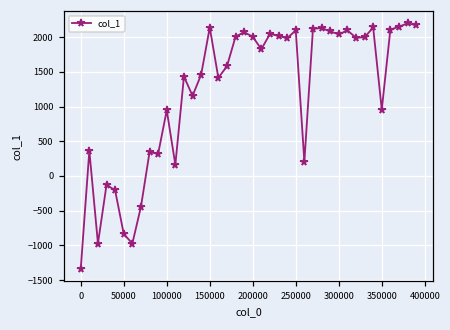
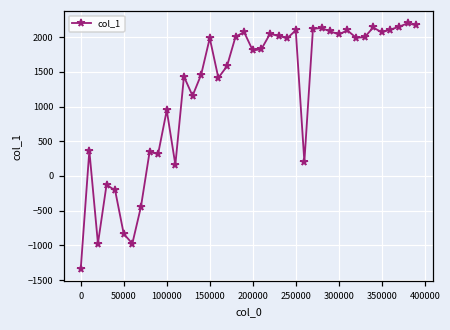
  {
    "0": -1300,
    "50000": -800,
    "100000": 900,
-   "150000": 2100,
-   "200000": 2000,
+   "150000": 2000,
+   "200000": 1800,
    "250000": 2100,
    "300000": 2000,
-   "350000": 1000
+   "350000": 2100
  }
